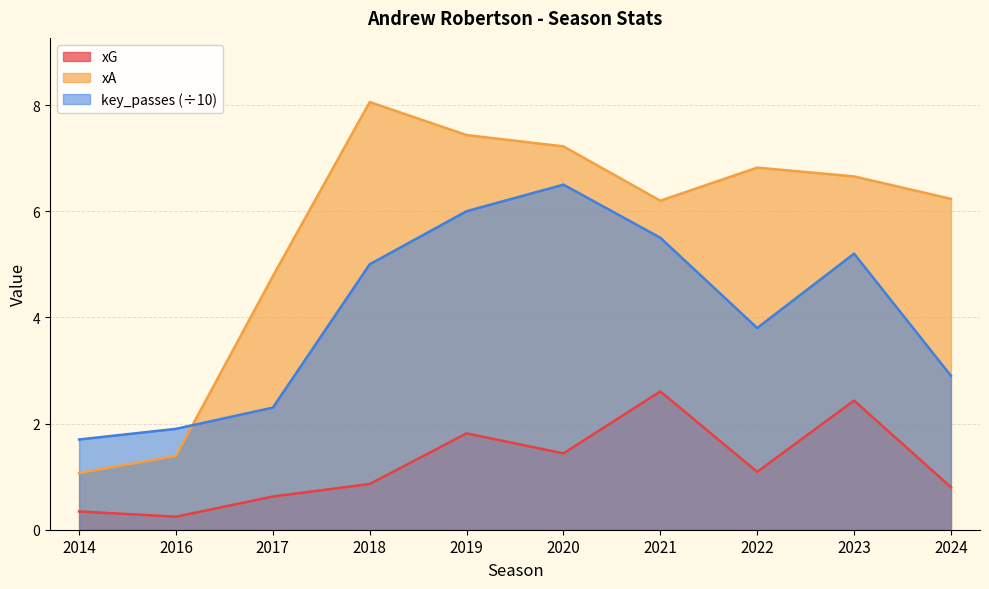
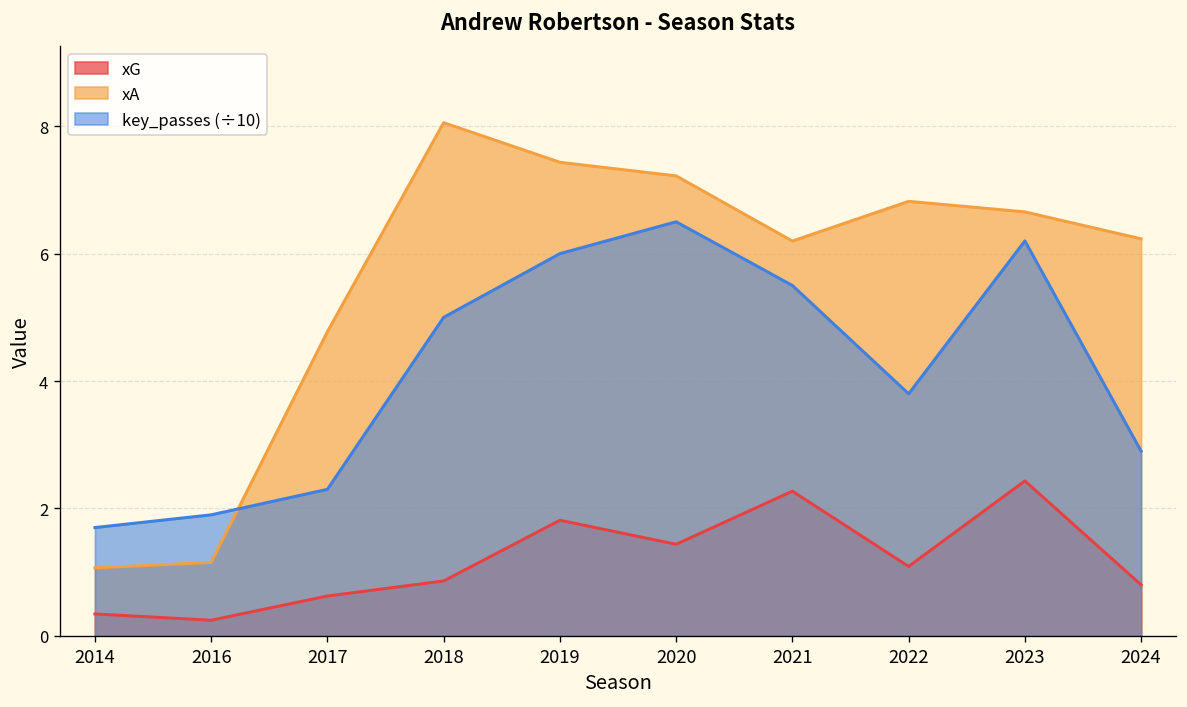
  {
    "xG": {
      "2014": 0.3,
      "2016": 0.2,
      "2017": 0.6,
      "2018": 0.9,
      "2019": 1.8,
      "2020": 1.4,
-     "2021": 2.6,
+     "2021": 2.3,
      "2022": 1.1,
      "2023": 2.4,
      "2024": 0.8
    },
    "xA": {
      "2014": 1.1,
-     "2016": 1.4,
+     "2016": 1.2,
      "2017": 4.8,
      "2018": 8.1,
      "2019": 7.4,
      "2020": 7.2,
      "2021": 6.2,
      "2022": 6.8,
      "2023": 6.7,
      "2024": 6.2
    },
    "key_passes (÷10)": {
      "2014": 1.7,
      "2016": 1.9,
      "2017": 2.3,
      "2018": 5.0,
      "2019": 6.0,
      "2020": 6.5,
      "2021": 5.5,
      "2022": 3.8,
-     "2023": 5.2,
+     "2023": 6.2,
      "2024": 2.9
    }
  }
